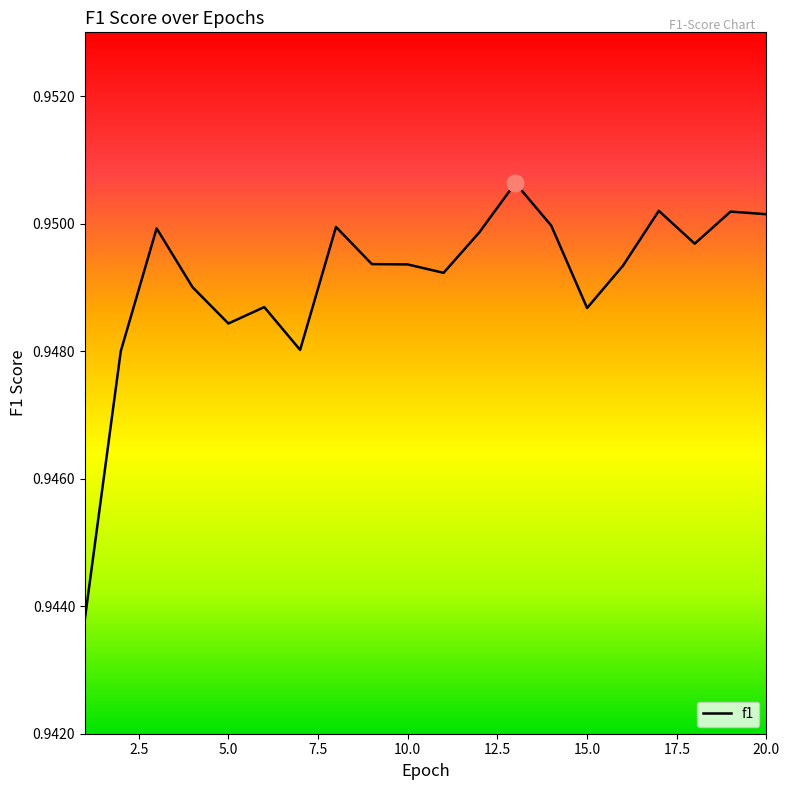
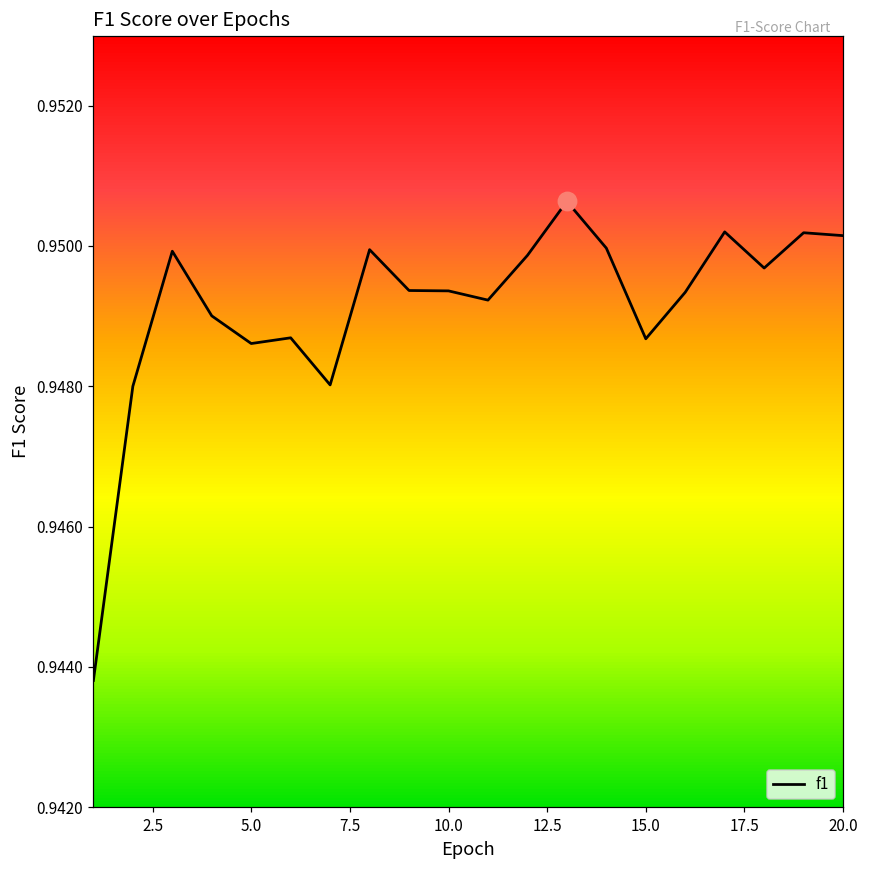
  {
    "f1": {
-     "5.0": 0.9484,
+     "5.0": 0.9486,
      "10.0": 0.9494,
      "15.0": 0.9487,
      "20.0": 0.9501
    }
  }
